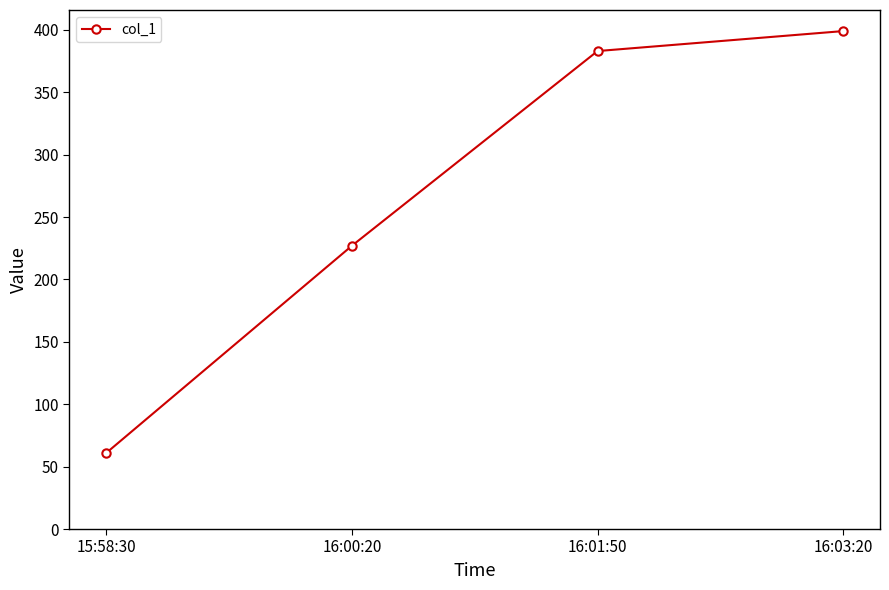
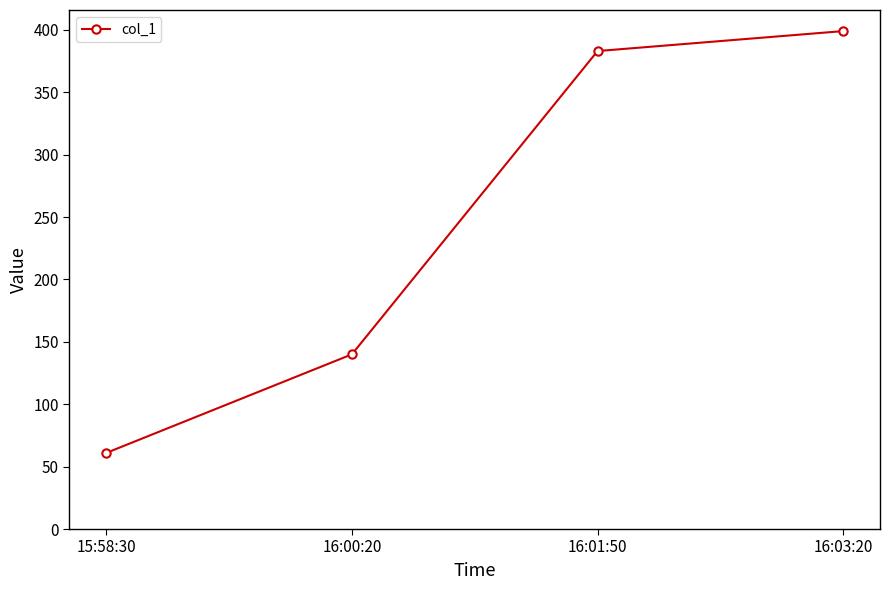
  {
    "15:58:30": 61,
-   "16:00:20": 227,
+   "16:00:20": 140,
    "16:01:50": 383,
    "16:03:20": 399
  }
